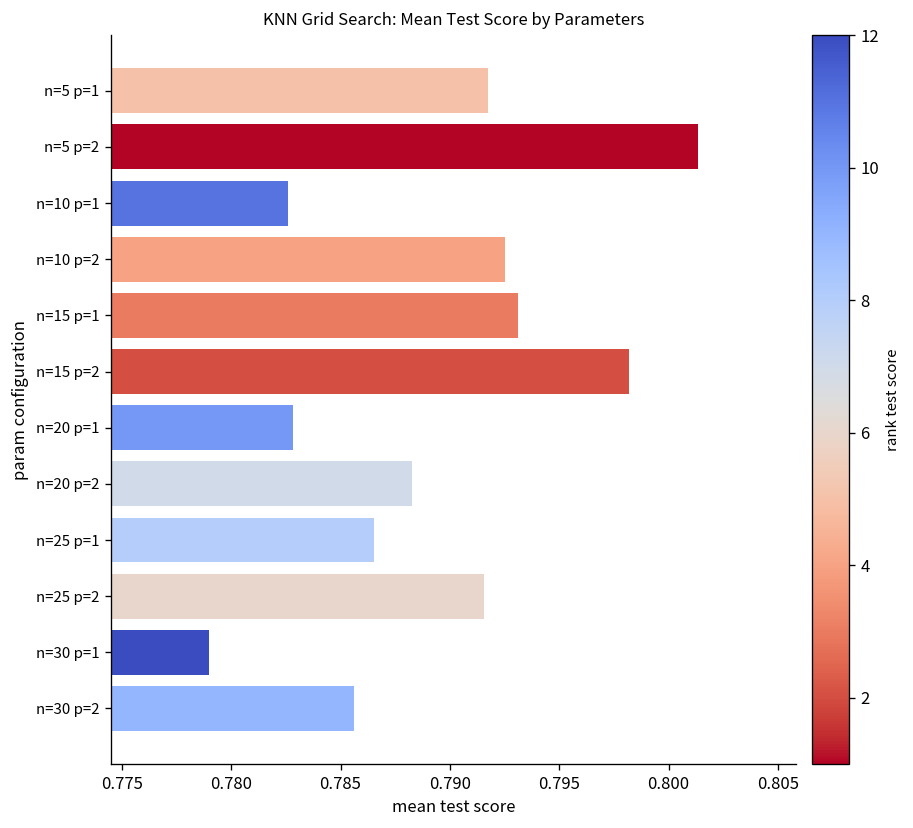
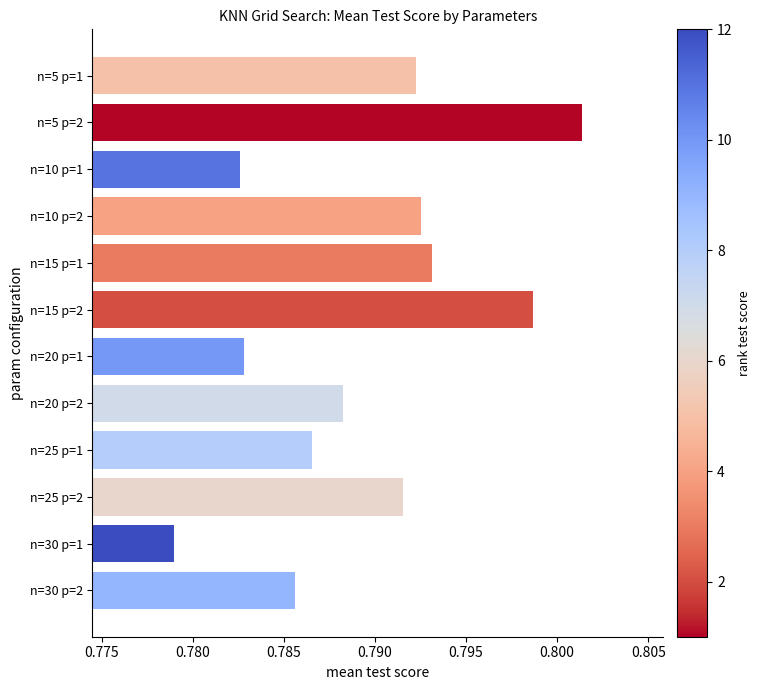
  {
-   "n=5 p=1": 0.7917,
+   "n=5 p=1": 0.7922,
    "n=5 p=2": 0.8013,
    "n=10 p=1": 0.7826,
    "n=10 p=2": 0.7925,
    "n=15 p=1": 0.7931,
-   "n=15 p=2": 0.7982,
+   "n=15 p=2": 0.7987,
    "n=20 p=1": 0.7828,
    "n=20 p=2": 0.7883,
    "n=25 p=1": 0.7865,
    "n=25 p=2": 0.7916,
    "n=30 p=1": 0.7790,
    "n=30 p=2": 0.7856
  }
